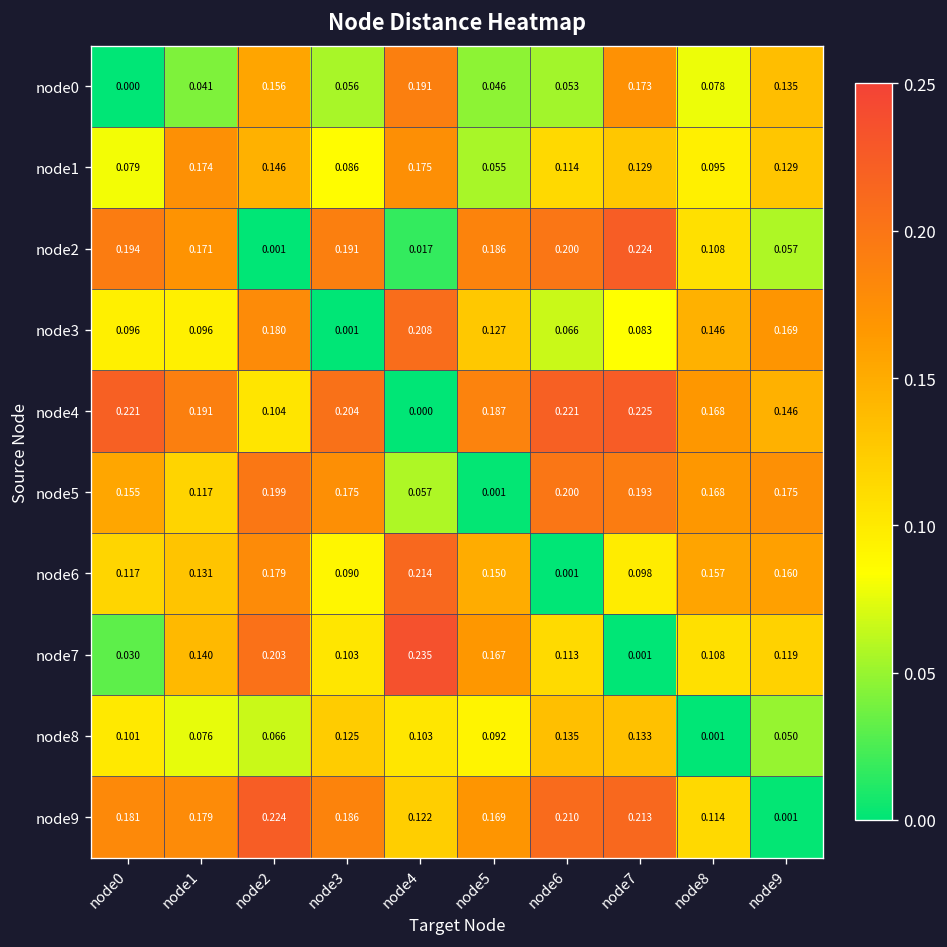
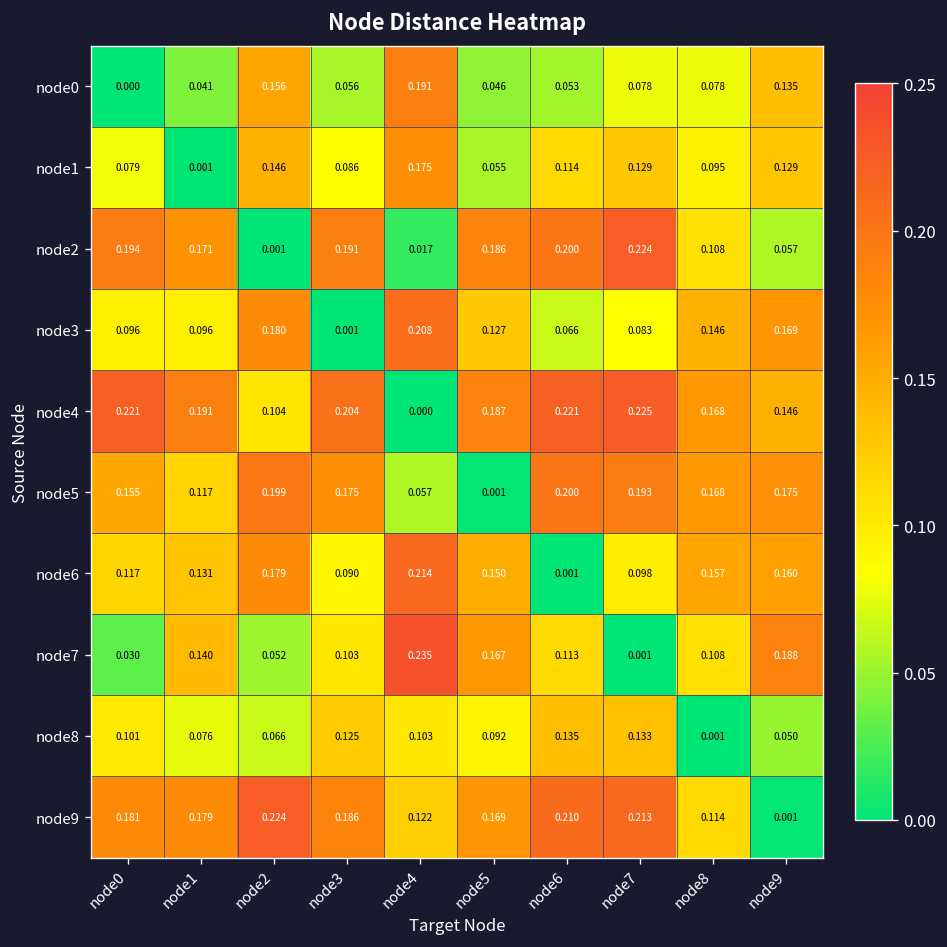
  {
    "node0": {
      "node0": 0.000,
      "node1": 0.041,
      "node2": 0.156,
      "node3": 0.056,
      "node4": 0.191,
      "node5": 0.046,
      "node6": 0.053,
-     "node7": 0.173,
+     "node7": 0.078,
      "node8": 0.078,
      "node9": 0.135
    },
    "node1": {
      "node0": 0.079,
-     "node1": 0.174,
+     "node1": 0.001,
      "node2": 0.146,
      "node3": 0.086,
      "node4": 0.175,
      "node5": 0.055,
      "node6": 0.114,
      "node7": 0.129,
      "node8": 0.095,
      "node9": 0.129
    },
    "node2": {
      "node0": 0.194,
      "node1": 0.171,
      "node2": 0.001,
      "node3": 0.191,
      "node4": 0.017,
      "node5": 0.186,
      "node6": 0.200,
      "node7": 0.224,
      "node8": 0.108,
      "node9": 0.057
    },
    "node3": {
      "node0": 0.096,
      "node1": 0.096,
      "node2": 0.180,
      "node3": 0.001,
      "node4": 0.208,
      "node5": 0.127,
      "node6": 0.066,
      "node7": 0.083,
      "node8": 0.146,
      "node9": 0.169
    },
    "node4": {
      "node0": 0.221,
      "node1": 0.191,
      "node2": 0.104,
      "node3": 0.204,
      "node4": 0.000,
      "node5": 0.187,
      "node6": 0.221,
      "node7": 0.225,
      "node8": 0.168,
      "node9": 0.146
    },
    "node5": {
      "node0": 0.155,
      "node1": 0.117,
      "node2": 0.199,
      "node3": 0.175,
      "node4": 0.057,
      "node5": 0.001,
      "node6": 0.200,
      "node7": 0.193,
      "node8": 0.168,
      "node9": 0.175
    },
    "node6": {
      "node0": 0.117,
      "node1": 0.131,
      "node2": 0.179,
      "node3": 0.090,
      "node4": 0.214,
      "node5": 0.150,
      "node6": 0.001,
      "node7": 0.098,
      "node8": 0.157,
      "node9": 0.160
    },
    "node7": {
      "node0": 0.030,
      "node1": 0.140,
-     "node2": 0.203,
+     "node2": 0.052,
      "node3": 0.103,
      "node4": 0.235,
      "node5": 0.167,
      "node6": 0.113,
      "node7": 0.001,
      "node8": 0.108,
-     "node9": 0.119
+     "node9": 0.188
    },
    "node8": {
      "node0": 0.101,
      "node1": 0.076,
      "node2": 0.066,
      "node3": 0.125,
      "node4": 0.103,
      "node5": 0.092,
      "node6": 0.135,
      "node7": 0.133,
      "node8": 0.001,
      "node9": 0.050
    },
    "node9": {
      "node0": 0.181,
      "node1": 0.179,
      "node2": 0.224,
      "node3": 0.186,
      "node4": 0.122,
      "node5": 0.169,
      "node6": 0.210,
      "node7": 0.213,
      "node8": 0.114,
      "node9": 0.001
    }
  }
